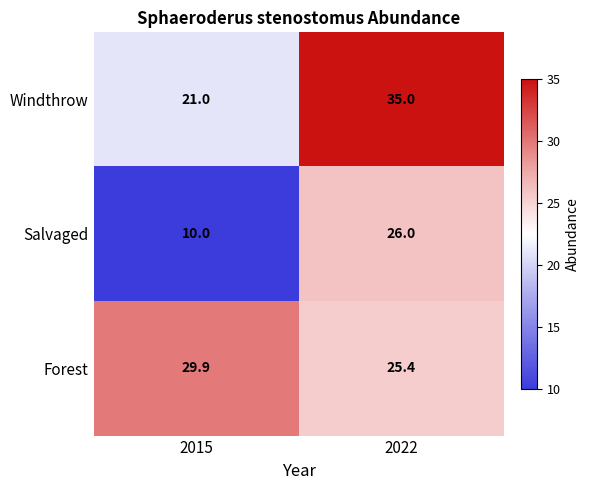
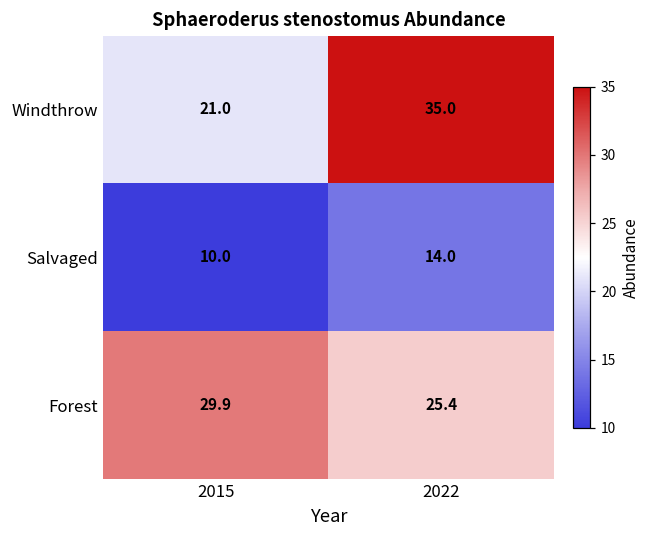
  {
    "Windthrow": {
      "2015": 21.0,
      "2022": 35.0
    },
    "Salvaged": {
      "2015": 10.0,
-     "2022": 26.0
+     "2022": 14.0
    },
    "Forest": {
      "2015": 29.9,
      "2022": 25.4
    }
  }
